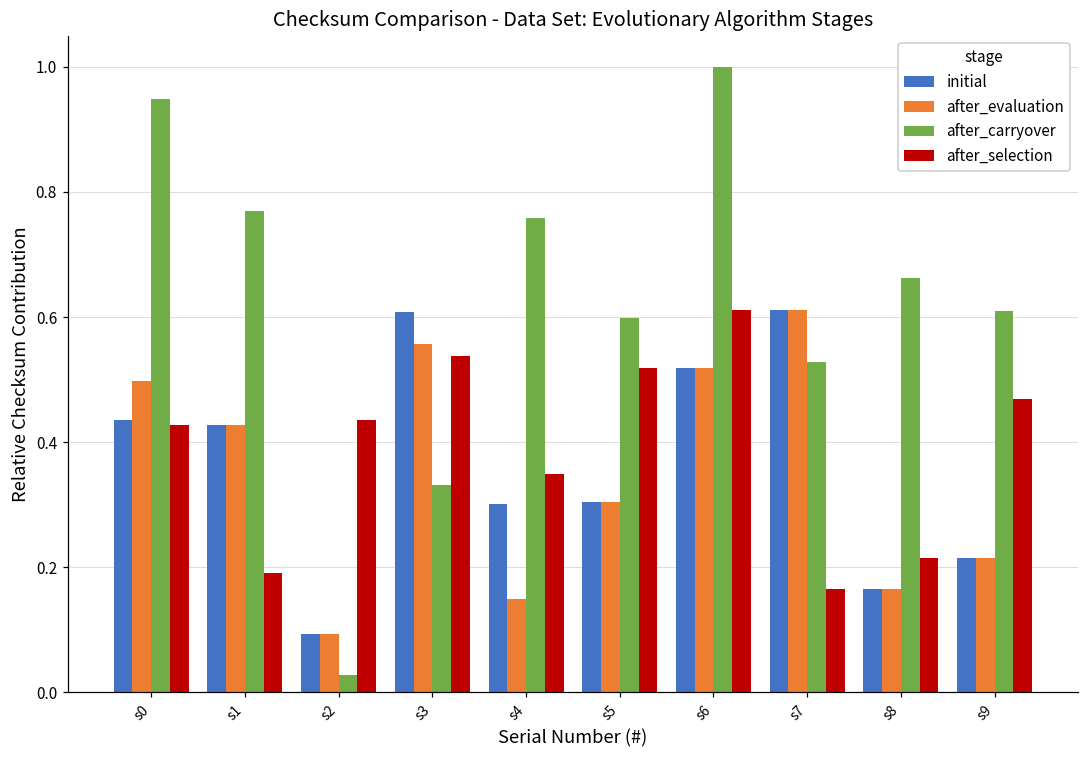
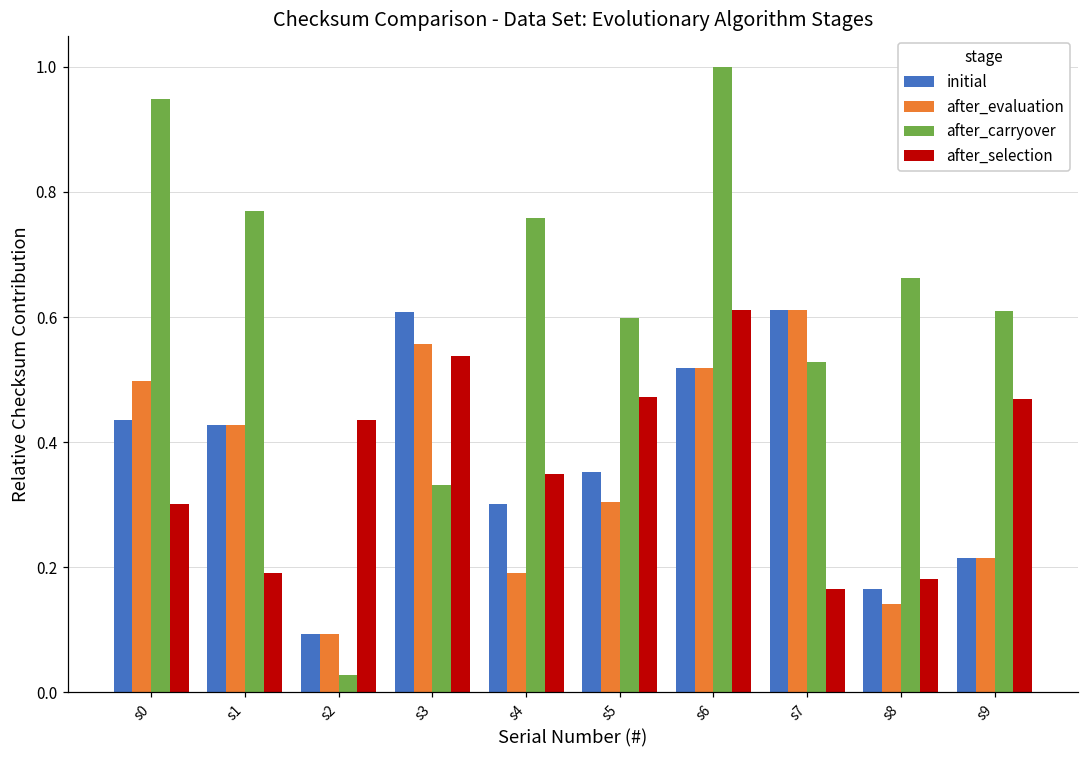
  {
    "initial": {
      "s0": 0.43,
      "s1": 0.43,
      "s2": 0.09,
      "s3": 0.61,
      "s4": 0.30,
-     "s5": 0.31,
+     "s5": 0.35,
      "s6": 0.52,
      "s7": 0.61,
      "s8": 0.16,
      "s9": 0.22
    },
    "after_evaluation": {
      "s0": 0.50,
      "s1": 0.43,
      "s2": 0.09,
      "s3": 0.56,
-     "s4": 0.15,
+     "s4": 0.19,
      "s5": 0.31,
      "s6": 0.52,
      "s7": 0.61,
-     "s8": 0.16,
+     "s8": 0.14,
      "s9": 0.22
    },
    "after_carryover": {
      "s0": 0.95,
      "s1": 0.77,
      "s2": 0.03,
      "s3": 0.33,
      "s4": 0.76,
      "s5": 0.60,
      "s6": 1.00,
      "s7": 0.53,
      "s8": 0.66,
      "s9": 0.61
    },
    "after_selection": {
-     "s0": 0.43,
+     "s0": 0.30,
      "s1": 0.19,
      "s2": 0.43,
      "s3": 0.54,
      "s4": 0.35,
-     "s5": 0.52,
+     "s5": 0.47,
      "s6": 0.61,
      "s7": 0.16,
-     "s8": 0.22,
+     "s8": 0.18,
      "s9": 0.47
    }
  }
